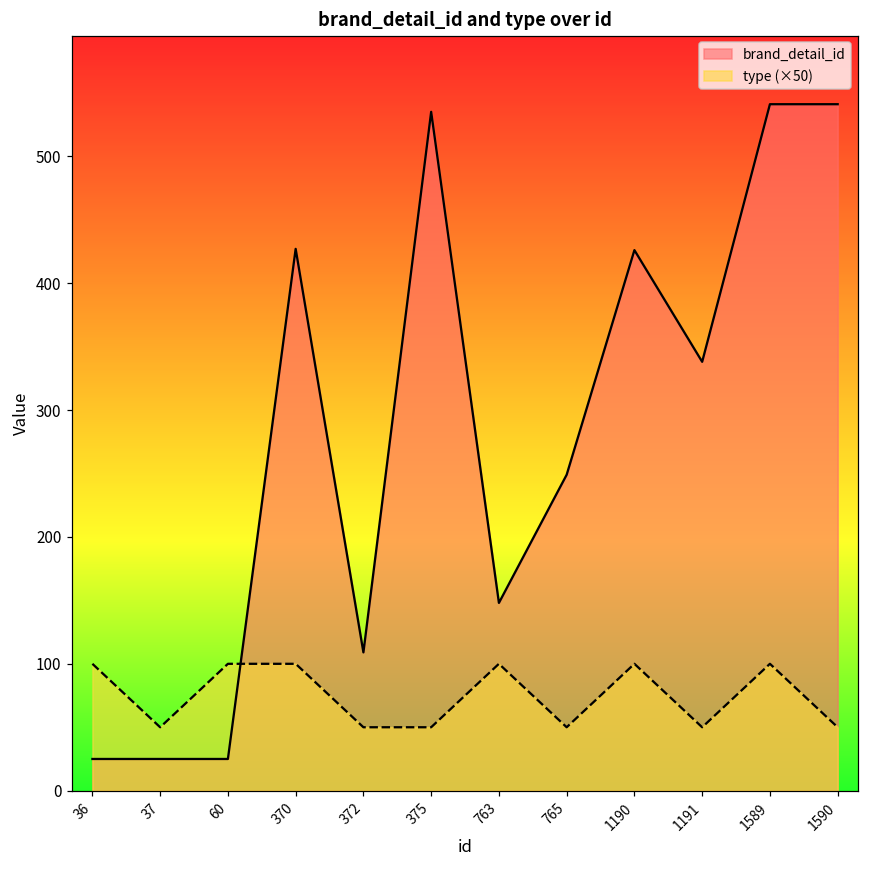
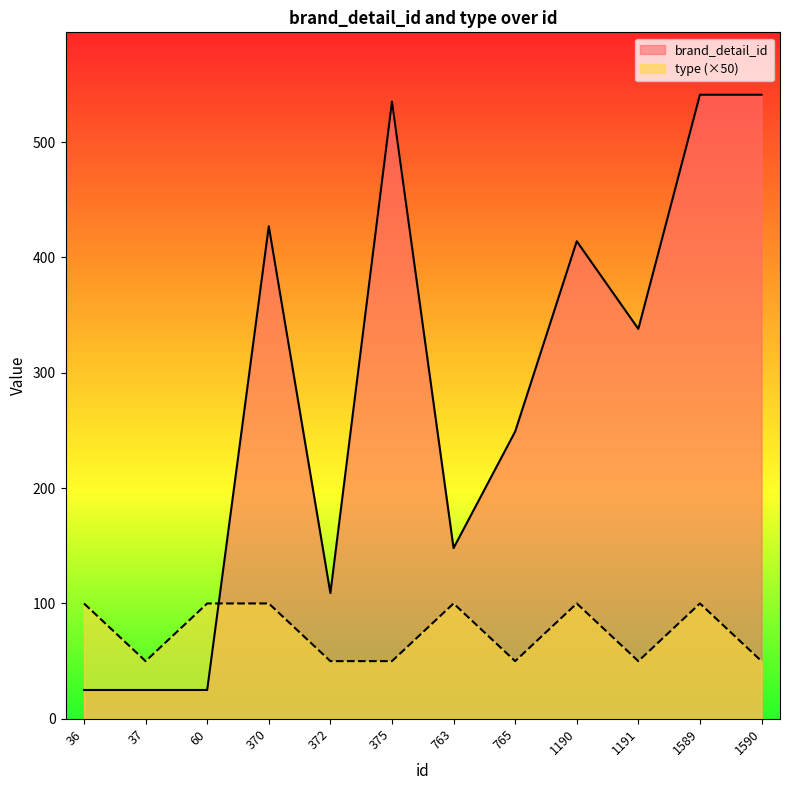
  {
    "brand_detail_id": {
      "36": 25,
      "37": 25,
      "60": 25,
      "370": 427,
      "372": 109,
      "375": 535,
      "763": 148,
      "765": 249,
-     "1190": 426,
+     "1190": 414,
      "1191": 338,
      "1589": 541,
      "1590": 541
    },
    "type (×50)": {
      "36": 100,
      "37": 50,
      "60": 100,
      "370": 100,
      "372": 50,
      "375": 50,
      "763": 100,
      "765": 50,
      "1190": 100,
      "1191": 50,
      "1589": 100,
      "1590": 50
    }
  }
